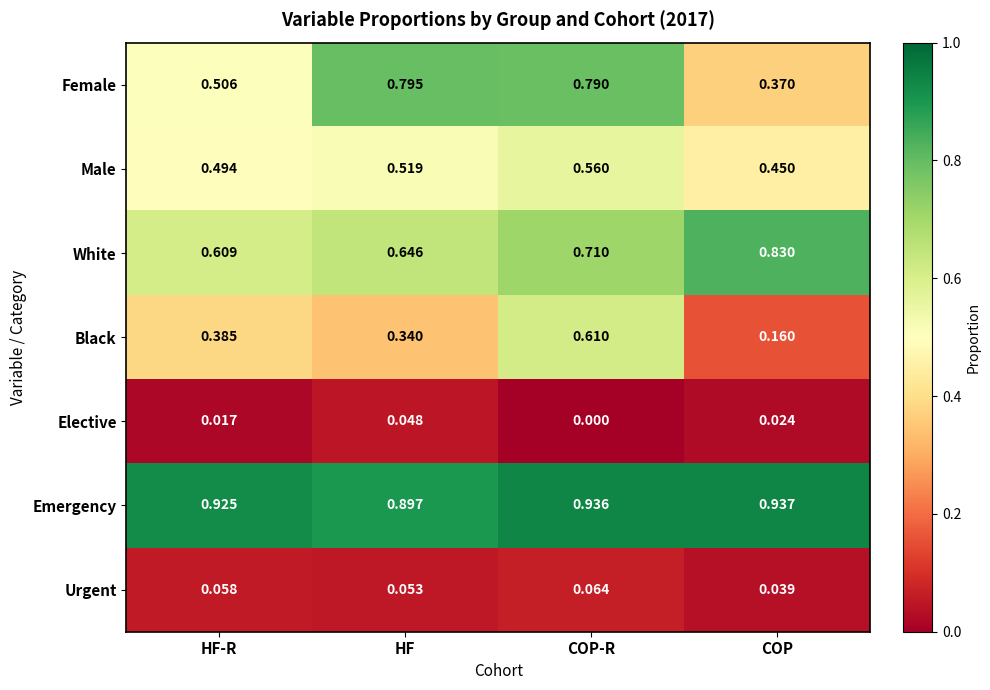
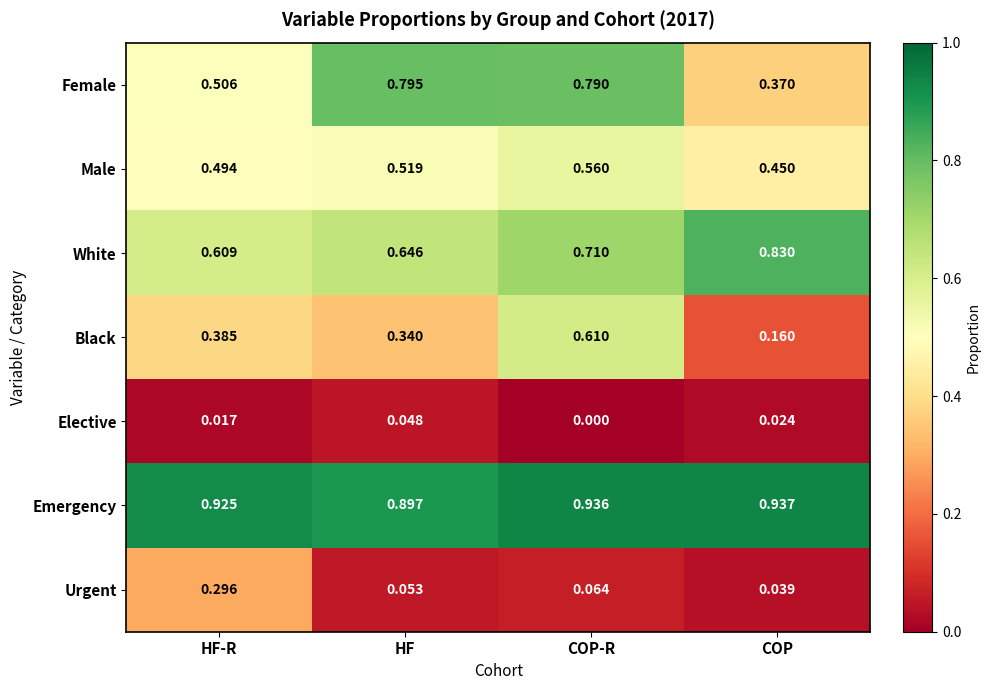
  {
    "Female": {
      "HF-R": 0.506,
      "HF": 0.795,
      "COP-R": 0.790,
      "COP": 0.370
    },
    "Male": {
      "HF-R": 0.494,
      "HF": 0.519,
      "COP-R": 0.560,
      "COP": 0.450
    },
    "White": {
      "HF-R": 0.609,
      "HF": 0.646,
      "COP-R": 0.710,
      "COP": 0.830
    },
    "Black": {
      "HF-R": 0.385,
      "HF": 0.340,
      "COP-R": 0.610,
      "COP": 0.160
    },
    "Elective": {
      "HF-R": 0.017,
      "HF": 0.048,
      "COP-R": 0.000,
      "COP": 0.024
    },
    "Emergency": {
      "HF-R": 0.925,
      "HF": 0.897,
      "COP-R": 0.936,
      "COP": 0.937
    },
    "Urgent": {
-     "HF-R": 0.058,
+     "HF-R": 0.296,
      "HF": 0.053,
      "COP-R": 0.064,
      "COP": 0.039
    }
  }
